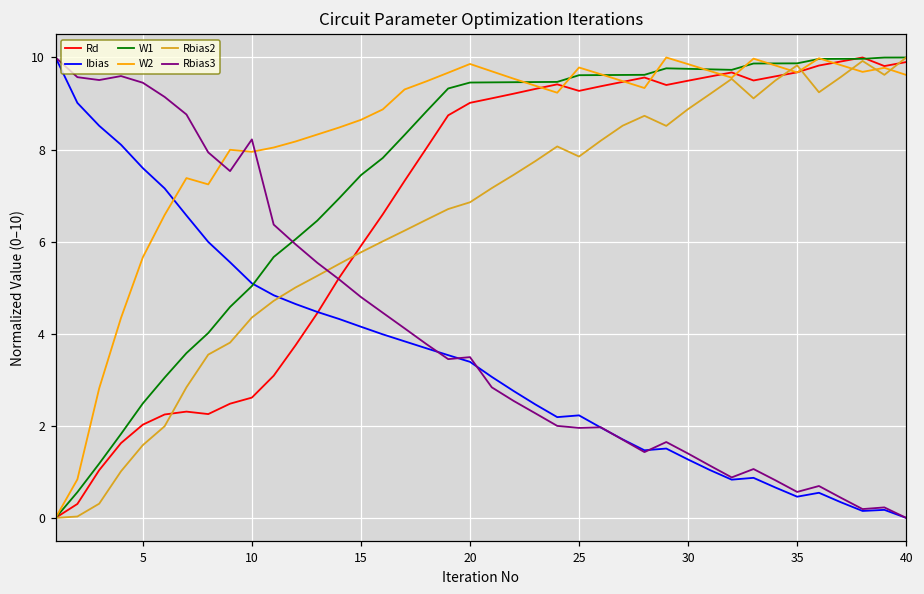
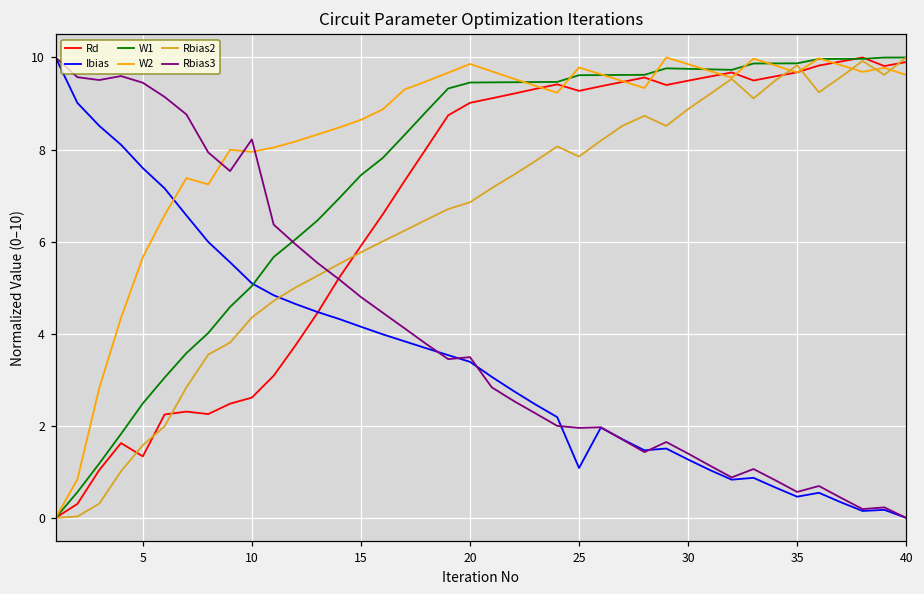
  {
    "Rd": {
-     "5": 2.0,
+     "5": 1.3,
      "10": 2.6,
      "15": 5.9,
      "20": 9.0,
      "25": 9.3,
      "30": 9.5,
      "40": 9.9
    },
    "Ibias": {
      "5": 7.6,
      "15": 4.2,
      "20": 3.4,
-     "25": 2.2,
+     "25": 1.1,
      "30": 1.3,
      "35": 0.5
    },
    "W1": {
      "5": 2.5,
      "15": 7.4,
      "20": 9.5,
      "25": 9.6,
      "30": 9.8
    },
    "Rbias3": {
      "5": 9.5,
      "10": 8.2,
      "15": 4.8,
      "20": 3.5,
      "25": 2.0,
      "30": 1.4,
      "35": 0.6
    }
  }
